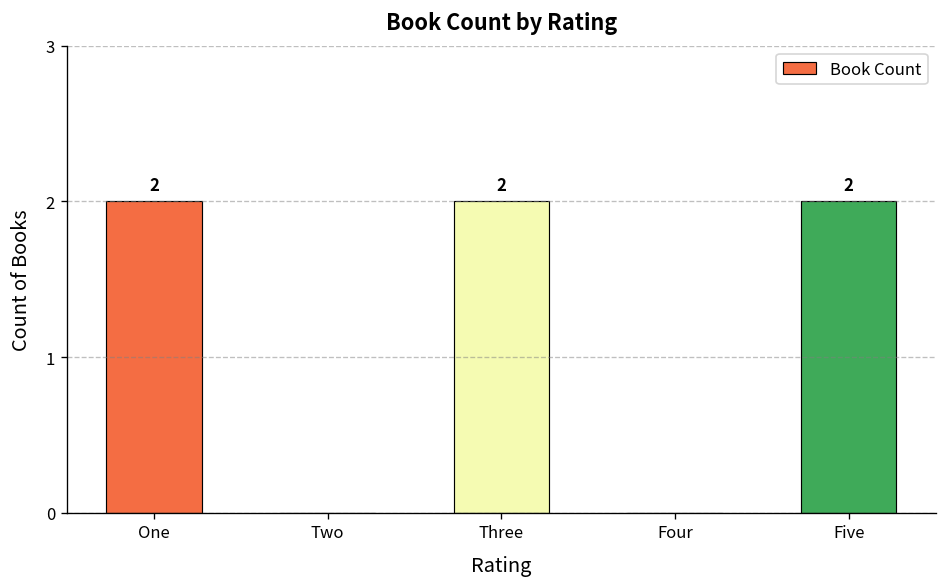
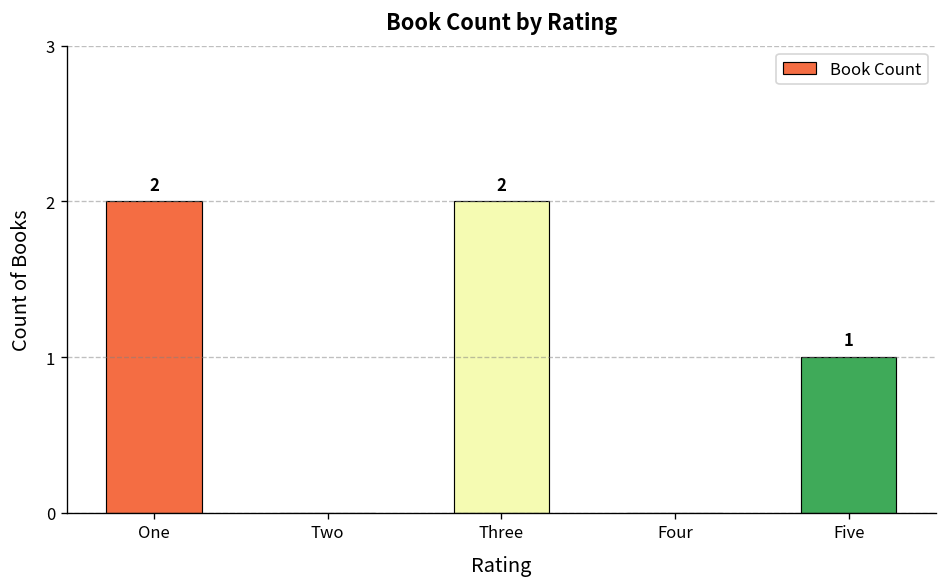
  {
    "One": 2,
    "Three": 2,
-   "Five": 2
+   "Five": 1
  }
